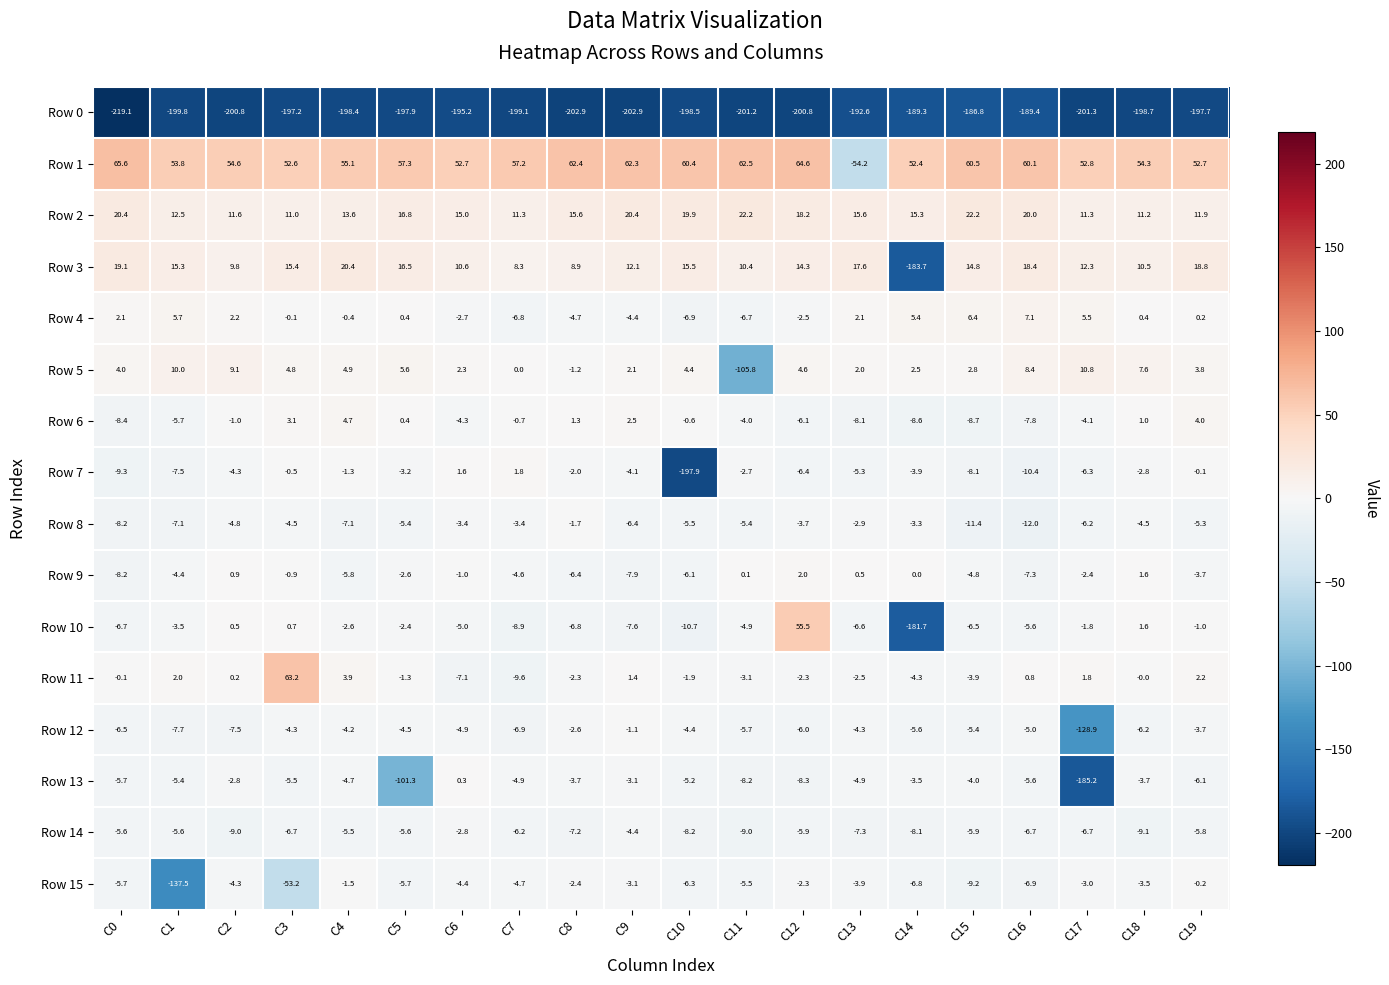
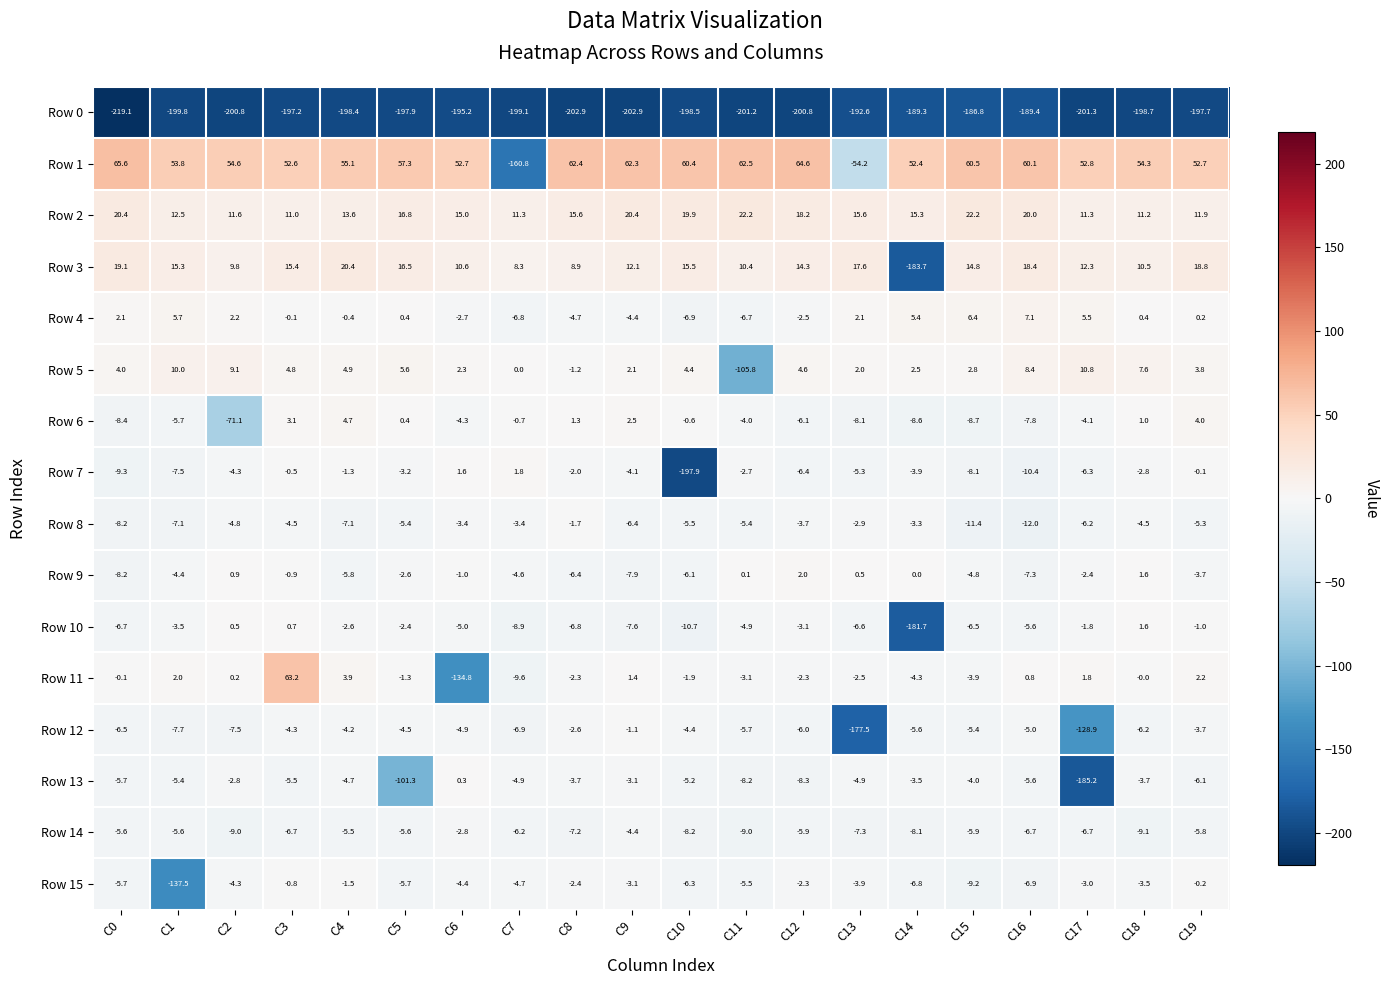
  {
    "Row 1": {
      "C0": 65.6,
      "C1": 53.8,
      "C2": 54.6,
      "C3": 52.6,
      "C4": 55.1,
      "C5": 57.3,
      "C6": 52.7,
-     "C7": 57.2,
+     "C7": -160.8,
      "C8": 62.4,
      "C9": 62.3,
      "C10": 60.4,
      "C11": 62.5,
      "C12": 64.6,
      "C13": -54.2,
      "C14": 52.4,
      "C15": 60.5,
      "C16": 60.1,
      "C17": 52.8,
      "C18": 54.3,
      "C19": 52.7
    },
    "Row 6": {
      "C0": -8.4,
      "C1": -5.7,
-     "C2": -1.0,
+     "C2": -71.1,
      "C3": 3.1,
      "C4": 4.7,
      "C5": 0.4,
      "C6": -4.3,
      "C7": -0.7,
      "C8": 1.3,
      "C9": 2.5,
      "C10": -0.6,
      "C11": -4.0,
      "C12": -6.1,
      "C13": -8.1,
      "C14": -8.6,
      "C15": -8.7,
      "C16": -7.8,
      "C17": -4.1,
      "C18": 1.0,
      "C19": 4.0
    },
    "Row 10": {
      "C0": -6.7,
      "C1": -3.5,
      "C2": 0.5,
      "C3": 0.7,
      "C4": -2.6,
      "C5": -2.4,
      "C6": -5.0,
      "C7": -8.9,
      "C8": -6.8,
      "C9": -7.6,
      "C10": -10.7,
      "C11": -4.9,
-     "C12": 55.5,
+     "C12": -3.1,
      "C13": -6.6,
      "C14": -181.7,
      "C15": -6.5,
      "C16": -5.6,
      "C17": -1.8,
      "C18": 1.6,
      "C19": -1.0
    },
    "Row 11": {
      "C0": -0.1,
      "C1": 2.0,
      "C2": 0.2,
      "C3": 63.2,
      "C4": 3.9,
      "C5": -1.3,
-     "C6": -7.1,
+     "C6": -134.8,
      "C7": -9.6,
      "C8": -2.3,
      "C9": 1.4,
      "C10": -1.9,
      "C11": -3.1,
      "C12": -2.3,
      "C13": -2.5,
      "C14": -4.3,
      "C15": -3.9,
      "C16": 0.8,
      "C17": 1.8,
      "C18": -0.0,
      "C19": 2.2
    },
    "Row 12": {
      "C0": -6.5,
      "C1": -7.7,
      "C2": -7.5,
      "C3": -4.3,
      "C4": -4.2,
      "C5": -4.5,
      "C6": -4.9,
      "C7": -6.9,
      "C8": -2.6,
      "C9": -1.1,
      "C10": -4.4,
      "C11": -5.7,
      "C12": -6.0,
-     "C13": -4.3,
+     "C13": -177.5,
      "C14": -5.6,
      "C15": -5.4,
      "C16": -5.0,
      "C17": -128.9,
      "C18": -6.2,
      "C19": -3.7
    },
    "Row 15": {
      "C0": -5.7,
      "C1": -137.5,
      "C2": -4.3,
-     "C3": -53.2,
+     "C3": -0.8,
      "C4": -1.5,
      "C5": -5.7,
      "C6": -4.4,
      "C7": -4.7,
      "C8": -2.4,
      "C9": -3.1,
      "C10": -6.3,
      "C11": -5.5,
      "C12": -2.3,
      "C13": -3.9,
      "C14": -6.8,
      "C15": -9.2,
      "C16": -6.9,
      "C17": -3.0,
      "C18": -3.5,
      "C19": -0.2
    }
  }
